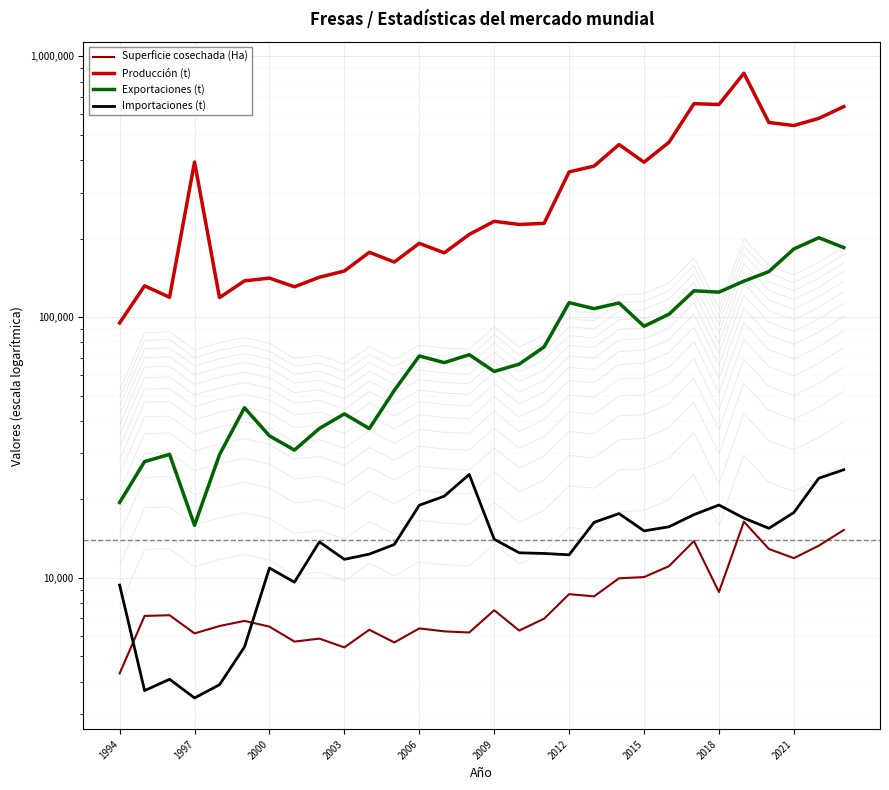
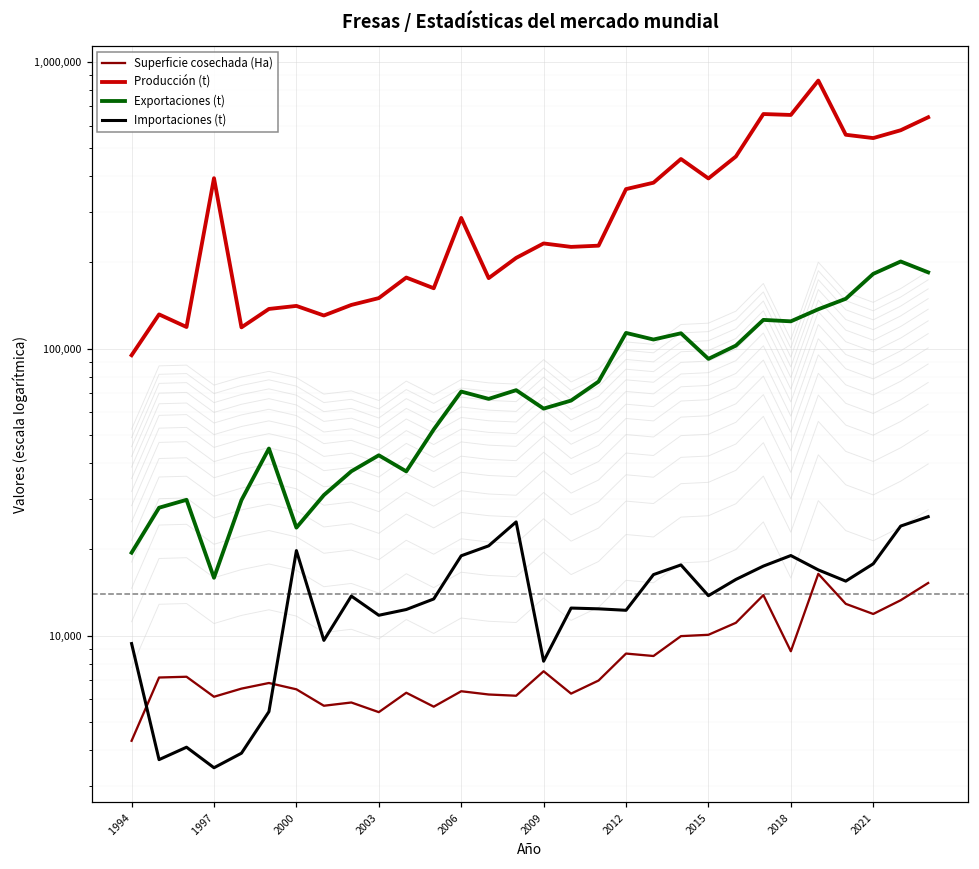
  {
    "Superficie cosechada (Ha)": {
      "1994": "4,300",
      "1997": "6,100",
      "2000": "6,500",
      "2003": "5,400",
      "2006": "6,400",
      "2009": "7,500",
      "2012": "8,700",
      "2015": "10,100",
      "2018": "8,800",
      "2021": "12,000"
    },
    "Producción (t)": {
      "1994": "95,000",
      "1997": "390,000",
      "2000": "140,000",
      "2003": "150,000",
-     "2006": "190,000",
+     "2006": "290,000",
      "2009": "230,000",
      "2012": "360,000",
      "2015": "390,000",
      "2018": "650,000",
      "2021": "540,000"
    },
    "Exportaciones (t)": {
      "1994": "19,000",
-     "2000": "35,000",
+     "2000": "24,000",
      "2003": "43,000",
      "2006": "71,000",
      "2012": "110,000",
      "2018": "120,000",
      "2021": "180,000"
    },
    "Importaciones (t)": {
      "1994": "9,400",
      "1997": "3,500",
-     "2000": "10,900",
+     "2000": "20,000",
      "2003": "12,000",
      "2006": "19,000",
-     "2009": "14,000",
+     "2009": "8,100",
      "2012": "12,000",
-     "2015": "15,000",
+     "2015": "14,000",
      "2018": "19,000",
      "2021": "18,000"
    }
  }
